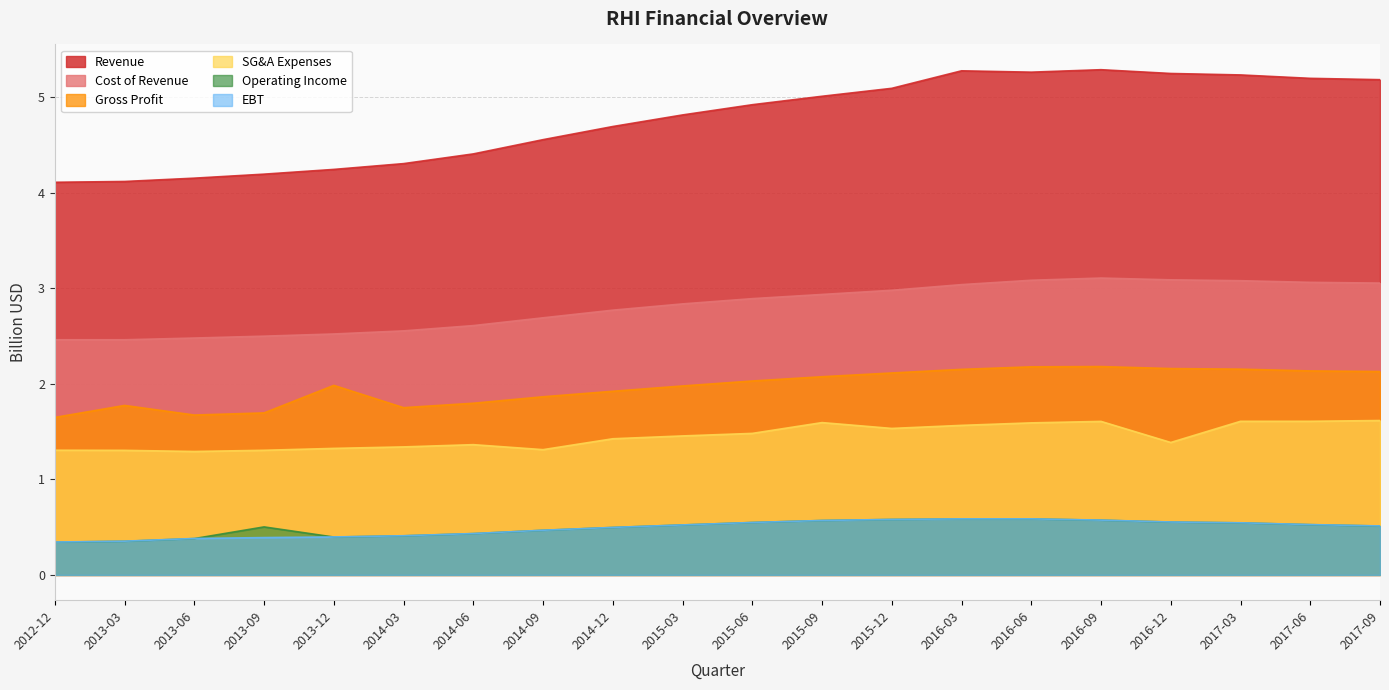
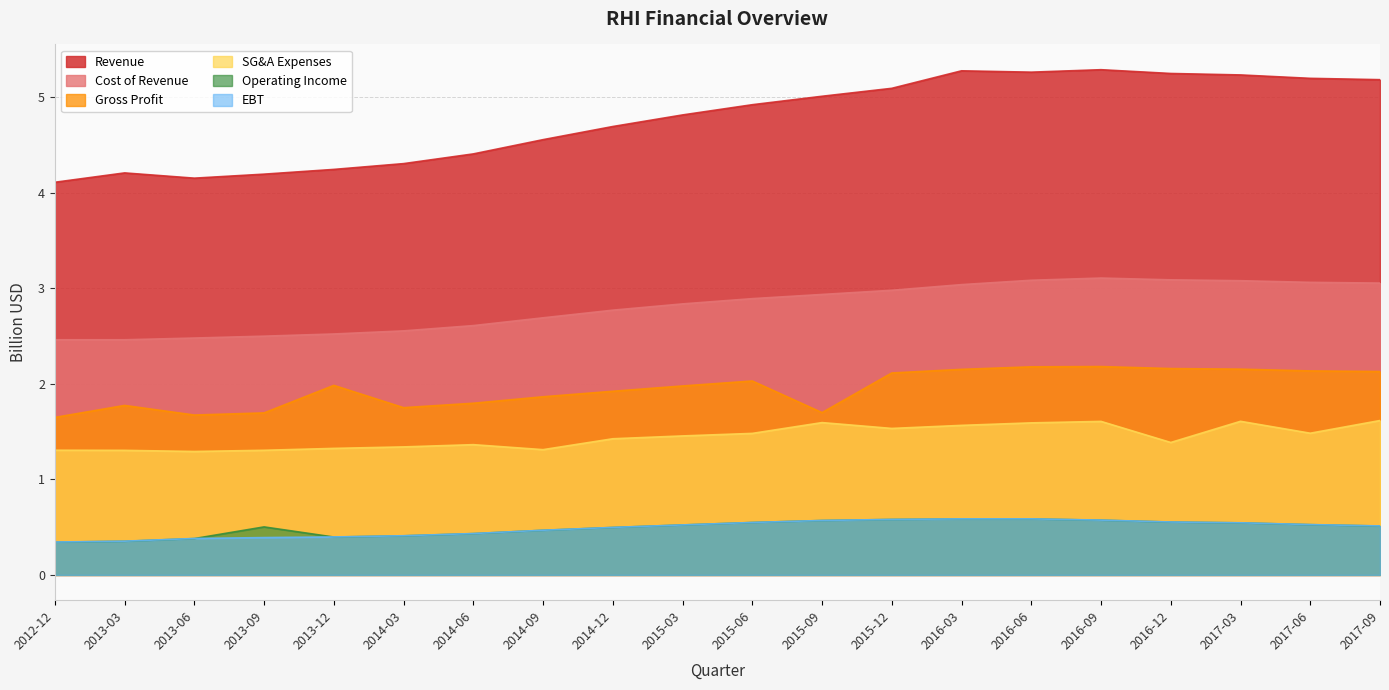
  {
    "Revenue": {
      "2012-12": 4.1,
-     "2013-03": 4.1,
+     "2013-03": 4.2,
      "2013-06": 4.2,
      "2013-09": 4.2,
      "2013-12": 4.2,
      "2014-03": 4.3,
      "2014-06": 4.4,
      "2014-09": 4.6,
      "2014-12": 4.7,
      "2015-03": 4.8,
      "2015-06": 4.9,
      "2015-09": 5.0,
      "2015-12": 5.1,
      "2016-03": 5.3,
      "2016-06": 5.3,
      "2016-09": 5.3,
      "2016-12": 5.3,
      "2017-03": 5.2,
      "2017-06": 5.2,
      "2017-09": 5.2
    },
    "Cost of Revenue": {
      "2012-12": 2.5,
      "2013-03": 2.5,
      "2013-06": 2.5,
      "2013-09": 2.5,
      "2013-12": 2.5,
      "2014-03": 2.6,
      "2014-06": 2.6,
      "2014-09": 2.7,
      "2014-12": 2.8,
      "2015-03": 2.8,
      "2015-06": 2.9,
      "2015-09": 2.9,
      "2015-12": 3.0,
      "2016-03": 3.0,
      "2016-06": 3.1,
      "2016-09": 3.1,
      "2016-12": 3.1,
      "2017-03": 3.1,
      "2017-06": 3.1,
      "2017-09": 3.1
    },
    "Gross Profit": {
      "2012-12": 1.6,
      "2013-03": 1.8,
      "2013-06": 1.7,
      "2013-09": 1.7,
      "2013-12": 2.0,
      "2014-03": 1.8,
      "2014-06": 1.8,
      "2014-09": 1.9,
      "2014-12": 1.9,
      "2015-03": 2.0,
      "2015-06": 2.0,
-     "2015-09": 2.1,
+     "2015-09": 1.7,
      "2015-12": 2.1,
      "2016-03": 2.2,
      "2016-06": 2.2,
      "2016-09": 2.2,
      "2016-12": 2.2,
      "2017-03": 2.2,
      "2017-06": 2.1,
      "2017-09": 2.1
    },
    "SG&A Expenses": {
      "2012-12": 1.3,
      "2013-03": 1.3,
      "2013-06": 1.3,
      "2013-09": 1.3,
      "2013-12": 1.3,
      "2014-03": 1.3,
      "2014-06": 1.4,
      "2014-09": 1.3,
      "2014-12": 1.4,
      "2015-03": 1.5,
      "2015-06": 1.5,
      "2015-09": 1.6,
      "2015-12": 1.5,
      "2016-03": 1.6,
      "2016-06": 1.6,
      "2016-09": 1.6,
      "2016-12": 1.4,
      "2017-03": 1.6,
-     "2017-06": 1.6,
+     "2017-06": 1.5,
      "2017-09": 1.6
    },
    "Operating Income": {
      "2013-09": 0.5
    },
    "EBT": {
      "2013-09": 0.4
    }
  }
